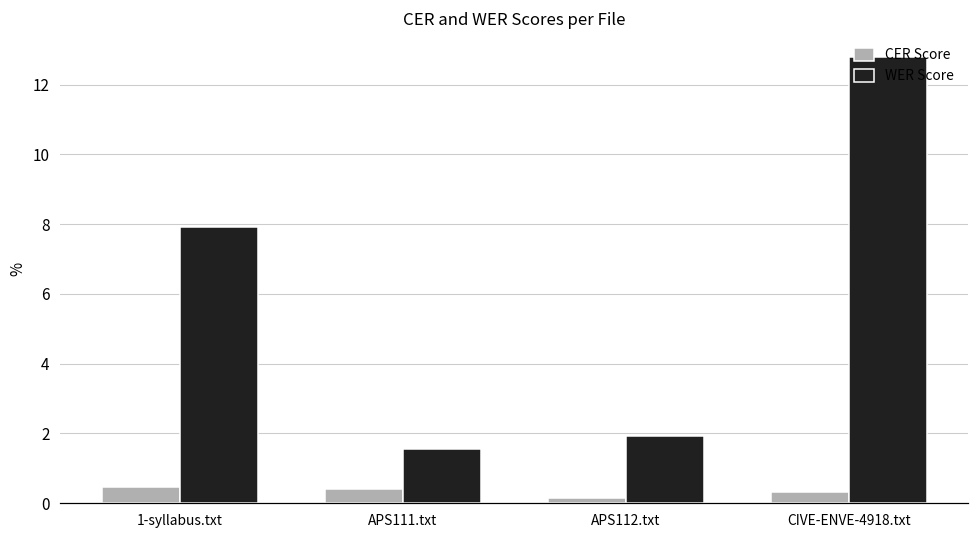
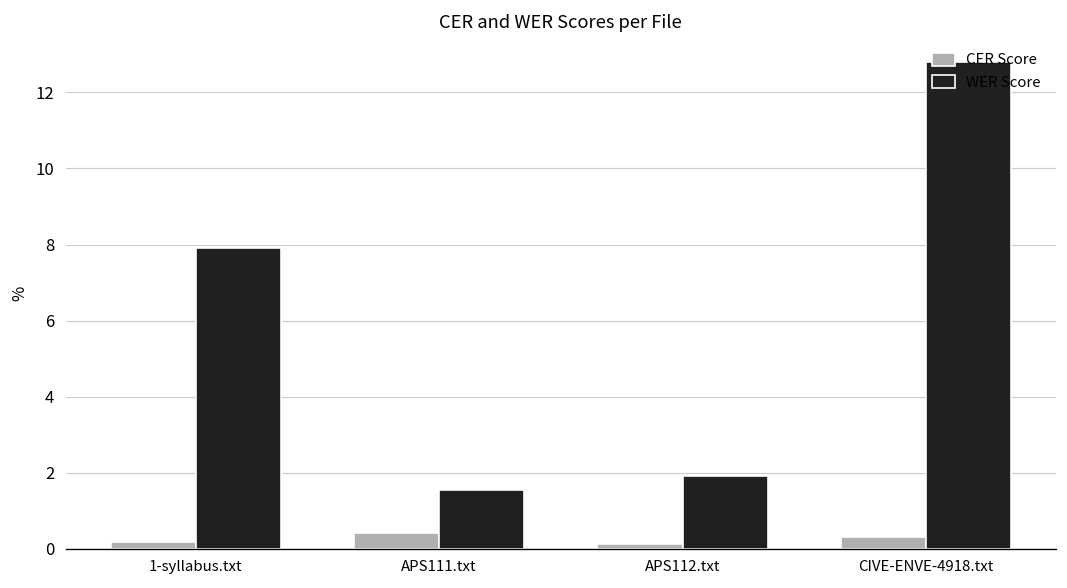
  {
    "CER Score": {
-     "1-syllabus.txt": 0.5,
+     "1-syllabus.txt": 0.2,
      "APS111.txt": 0.4,
      "APS112.txt": 0.1,
      "CIVE-ENVE-4918.txt": 0.3
    }
  }
